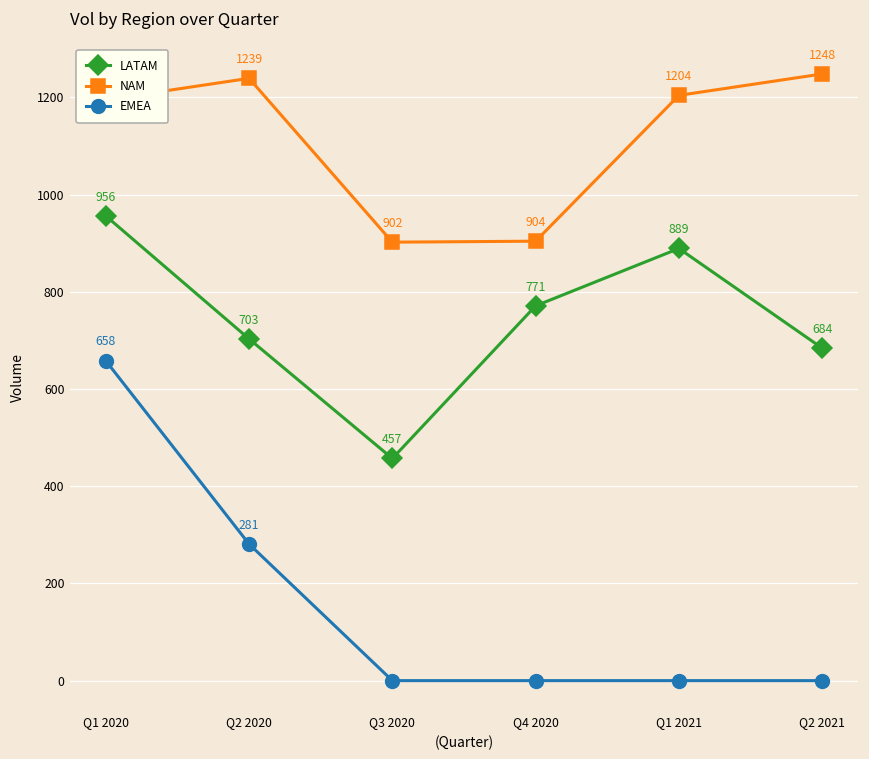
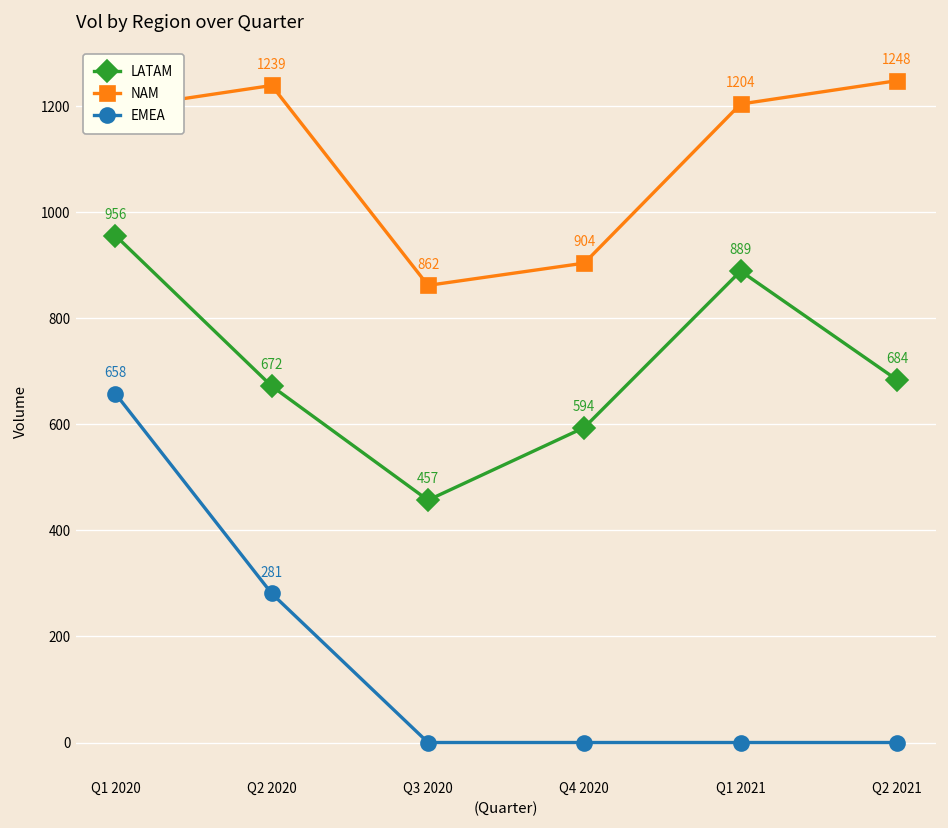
  {
    "LATAM": {
      "Q1 2020": 956,
-     "Q2 2020": 703,
+     "Q2 2020": 672,
      "Q3 2020": 457,
-     "Q4 2020": 771,
+     "Q4 2020": 594,
      "Q1 2021": 889,
      "Q2 2021": 684
    },
    "NAM": {
      "Q2 2020": 1239,
-     "Q3 2020": 902,
+     "Q3 2020": 862,
      "Q4 2020": 904,
      "Q1 2021": 1204,
      "Q2 2021": 1248
    },
    "EMEA": {
      "Q1 2020": 658,
      "Q2 2020": 281
    }
  }
